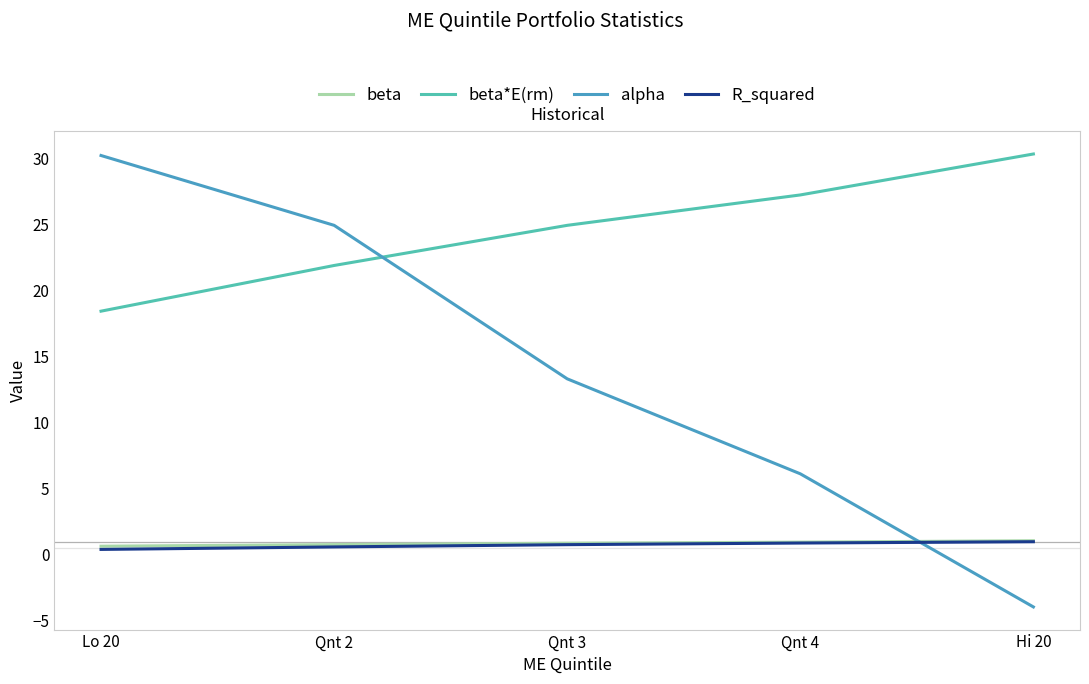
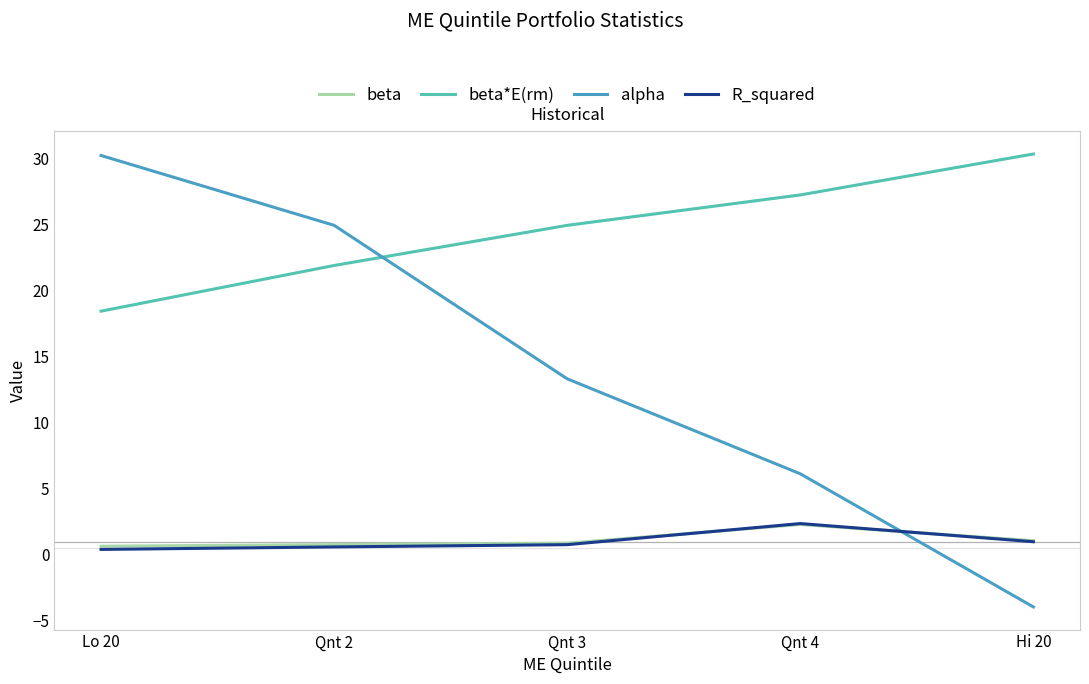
  {
    "beta": {
      "Lo 20": 0.6,
-     "Qnt 4": 1.0
+     "Qnt 4": 2.3
    },
    "R_squared": {
      "Lo 20": 0.4,
-     "Qnt 4": 0.9
+     "Qnt 4": 2.4
    }
  }
